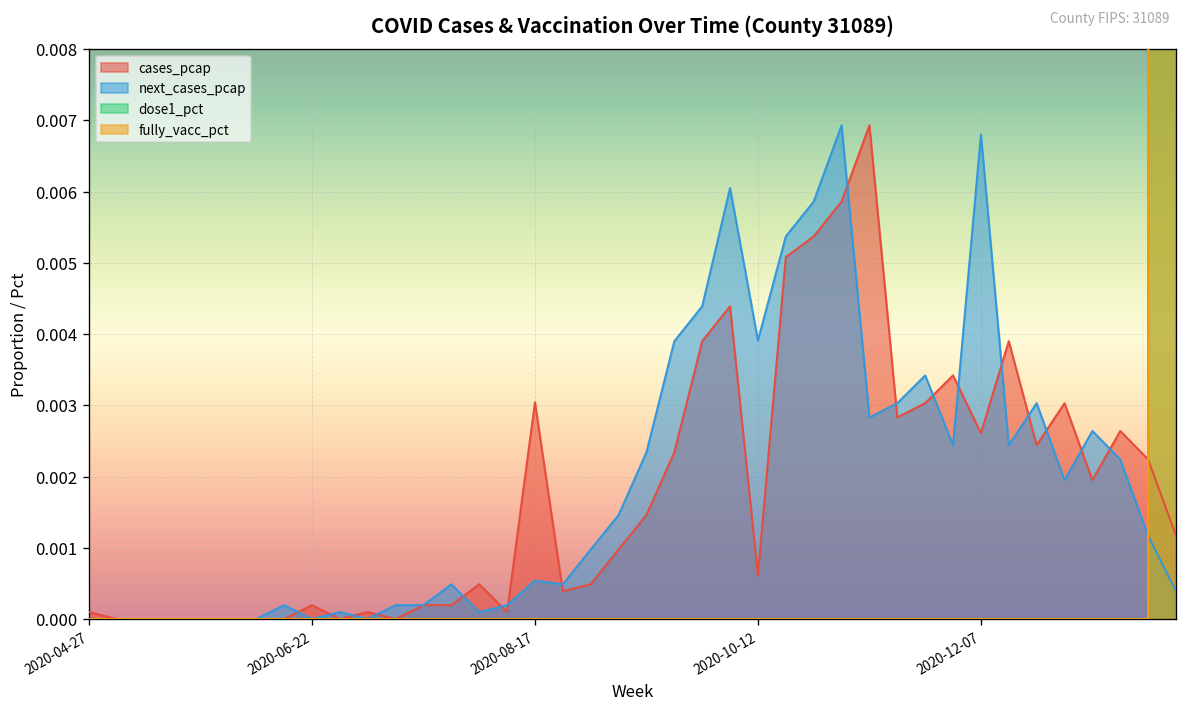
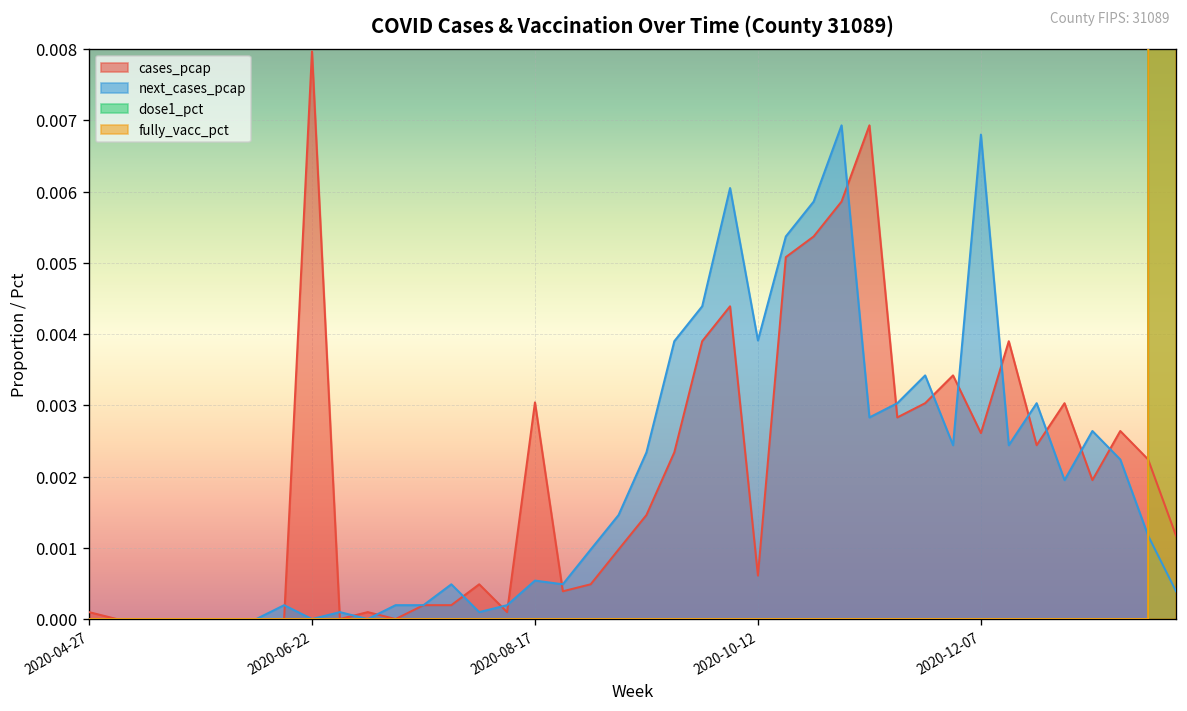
  {
    "cases_pcap": {
      "2020-04-27": 0.0001,
-     "2020-06-22": 0.0002,
+     "2020-06-22": 0.0080,
      "2020-08-17": 0.0030,
      "2020-10-12": 0.0006,
      "2020-12-07": 0.0026
    },
    "next_cases_pcap": {
      "2020-08-17": 0.0005,
      "2020-10-12": 0.0039,
      "2020-12-07": 0.0068
    }
  }
